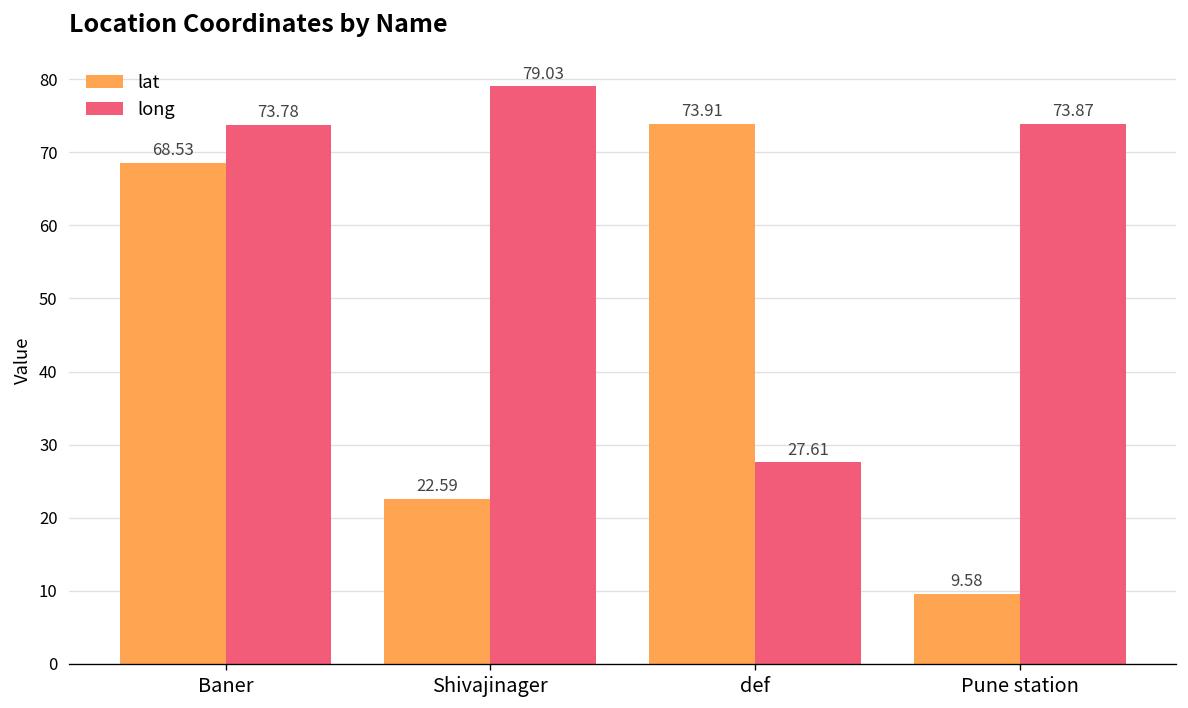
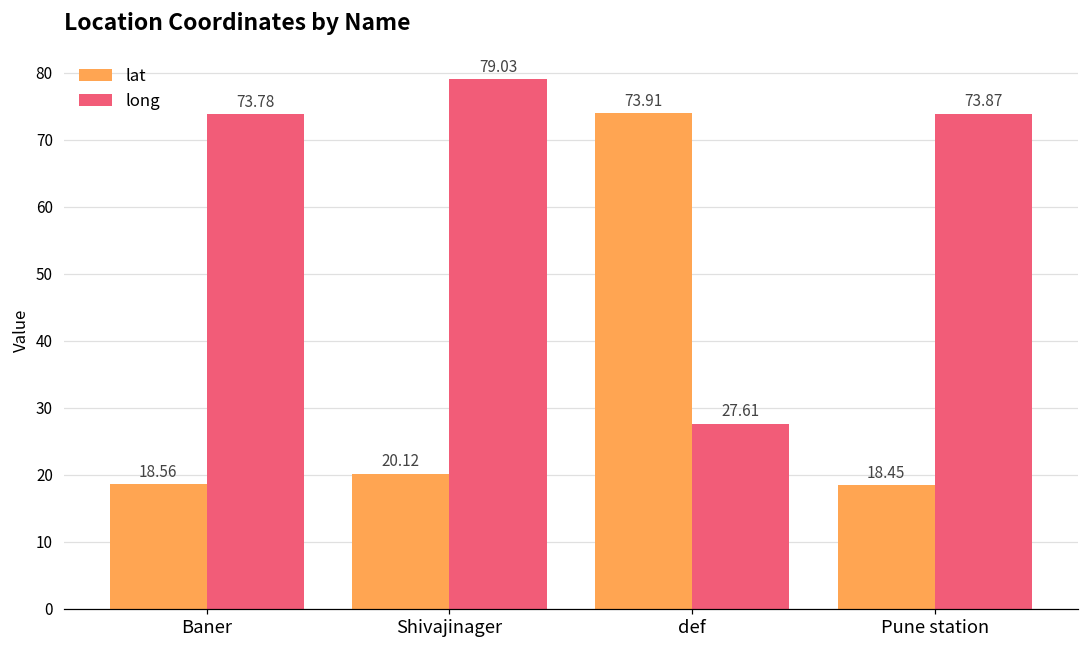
  {
    "lat": {
-     "Baner": 68.53,
-     "Shivajinager": 22.59,
+     "Baner": 18.56,
+     "Shivajinager": 20.12,
      "def": 73.91,
-     "Pune station": 9.58
+     "Pune station": 18.45
    },
    "long": {
      "Baner": 73.78,
      "Shivajinager": 79.03,
      "def": 27.61,
      "Pune station": 73.87
    }
  }
